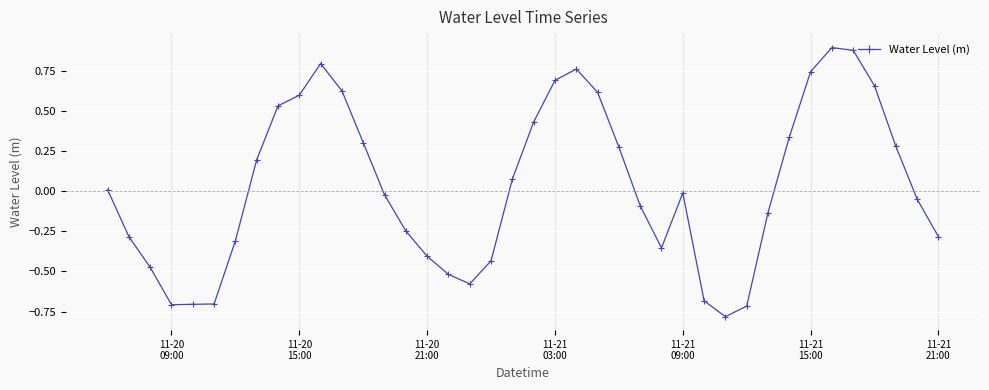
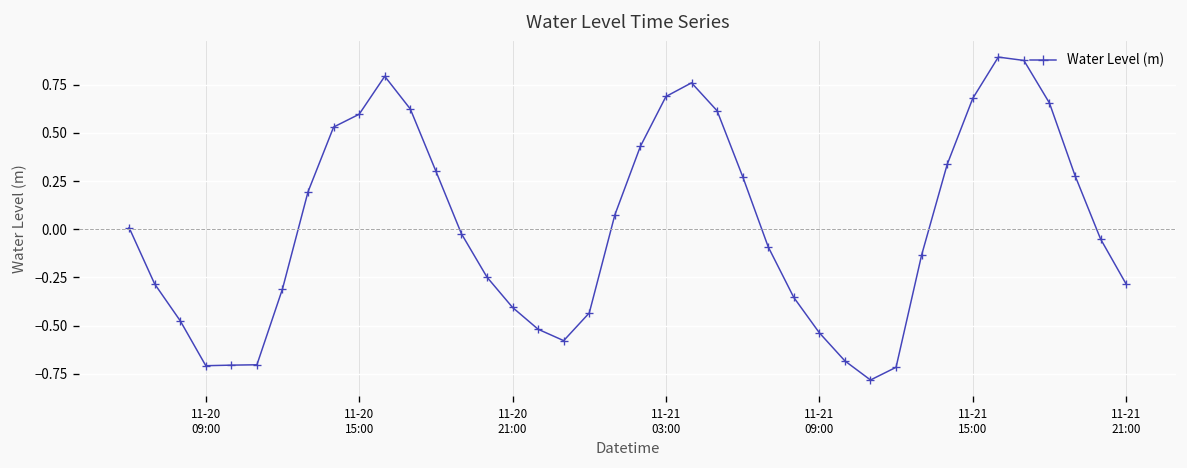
  {
    "11-20 09:00": -0.71,
    "11-20 15:00": 0.60,
    "11-20 21:00": -0.41,
    "11-21 03:00": 0.69,
-   "11-21 09:00": -0.01,
-   "11-21 15:00": 0.74,
+   "11-21 09:00": -0.54,
+   "11-21 15:00": 0.68,
    "11-21 21:00": -0.28
  }
